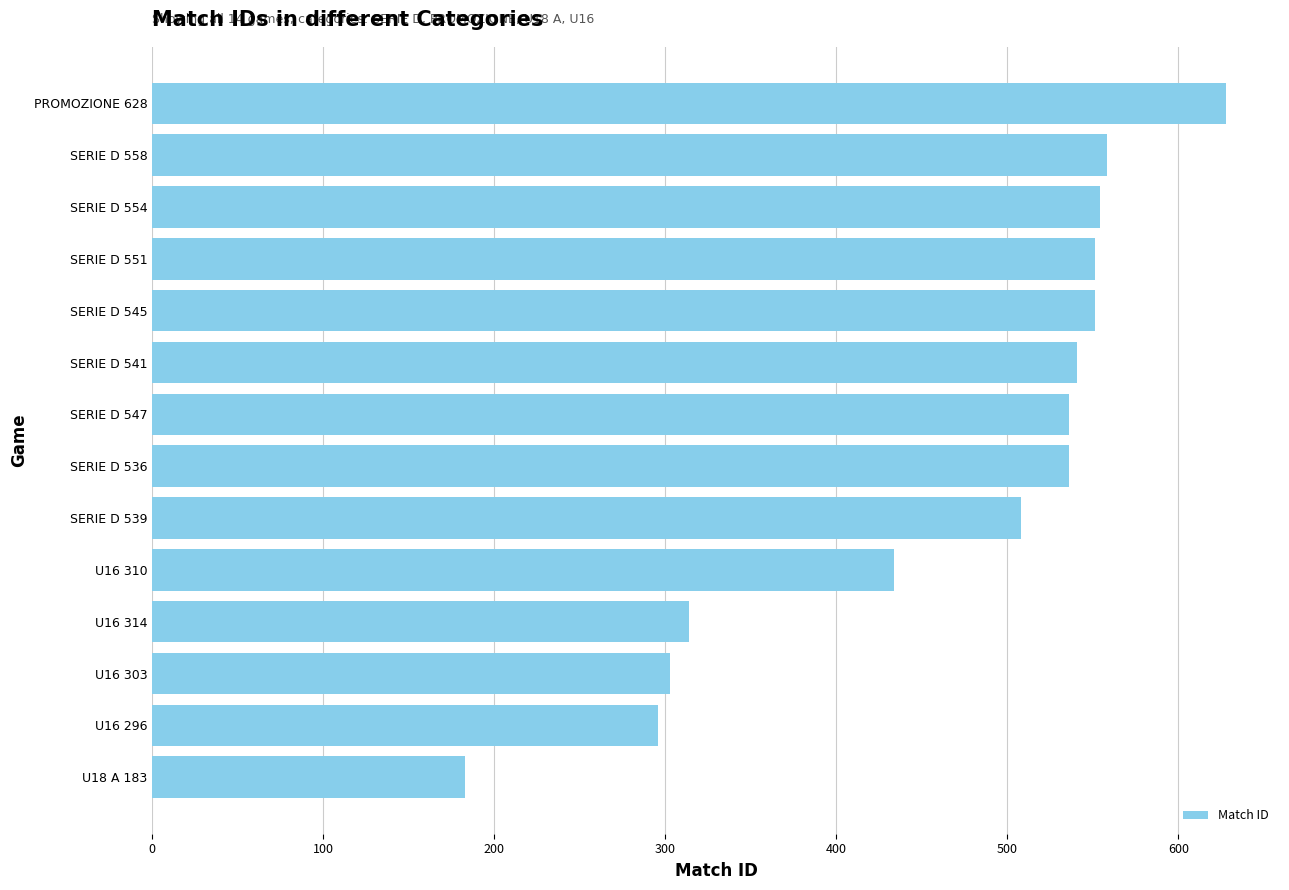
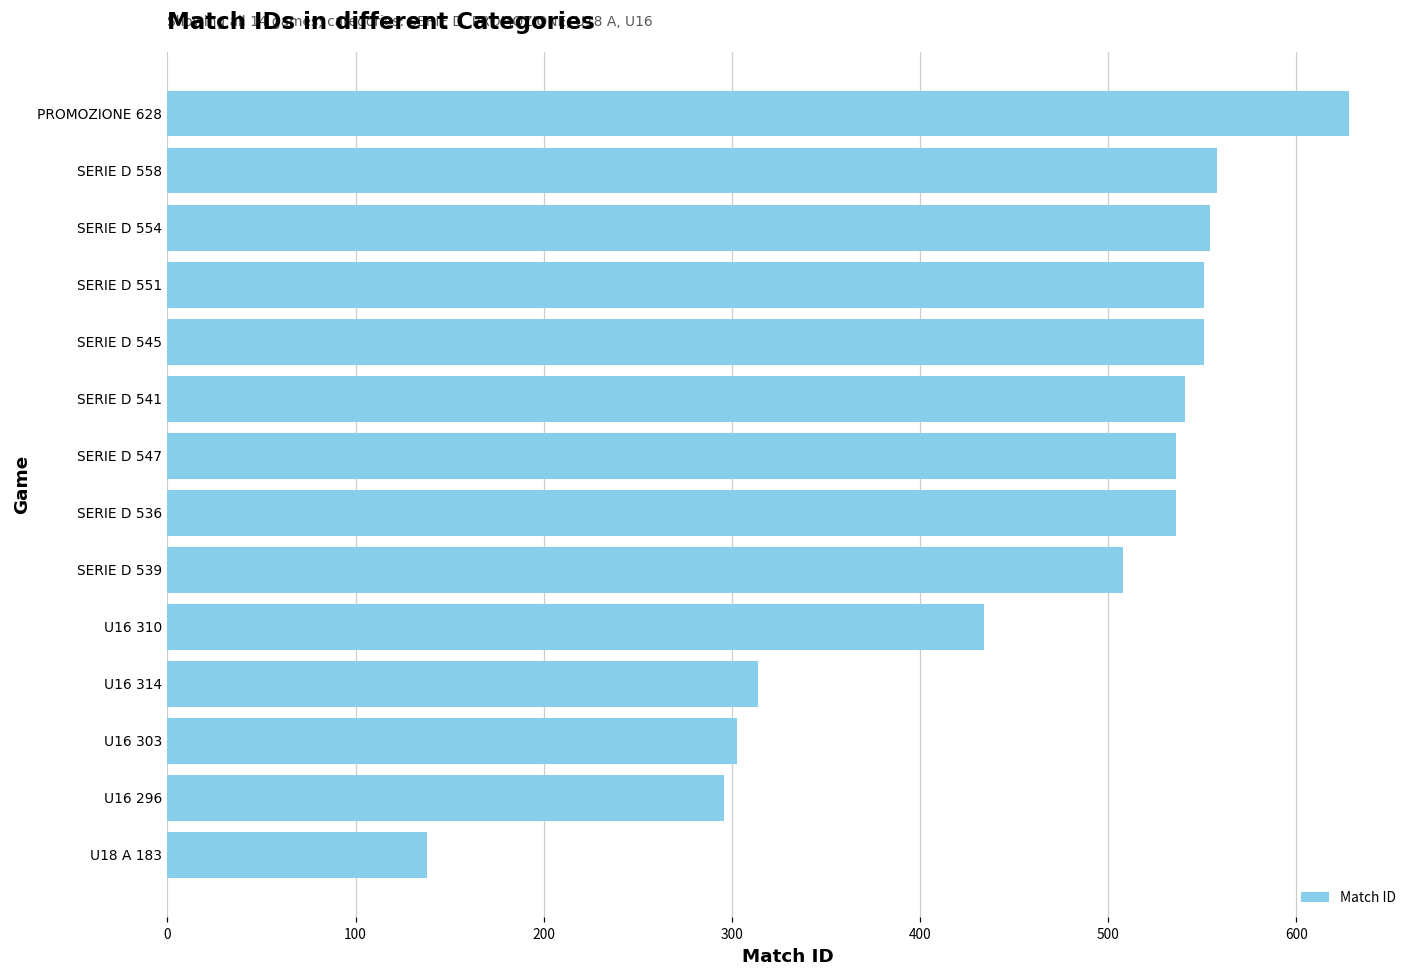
  {
    "PROMOZIONE 628": 628,
    "SERIE D 558": 558,
    "SERIE D 554": 554,
    "SERIE D 551": 551,
    "SERIE D 545": 551,
    "SERIE D 541": 541,
    "SERIE D 547": 536,
    "SERIE D 536": 536,
    "SERIE D 539": 508,
    "U16 310": 434,
    "U16 314": 314,
    "U16 303": 303,
    "U16 296": 296,
-   "U18 A 183": 183
+   "U18 A 183": 138
  }
